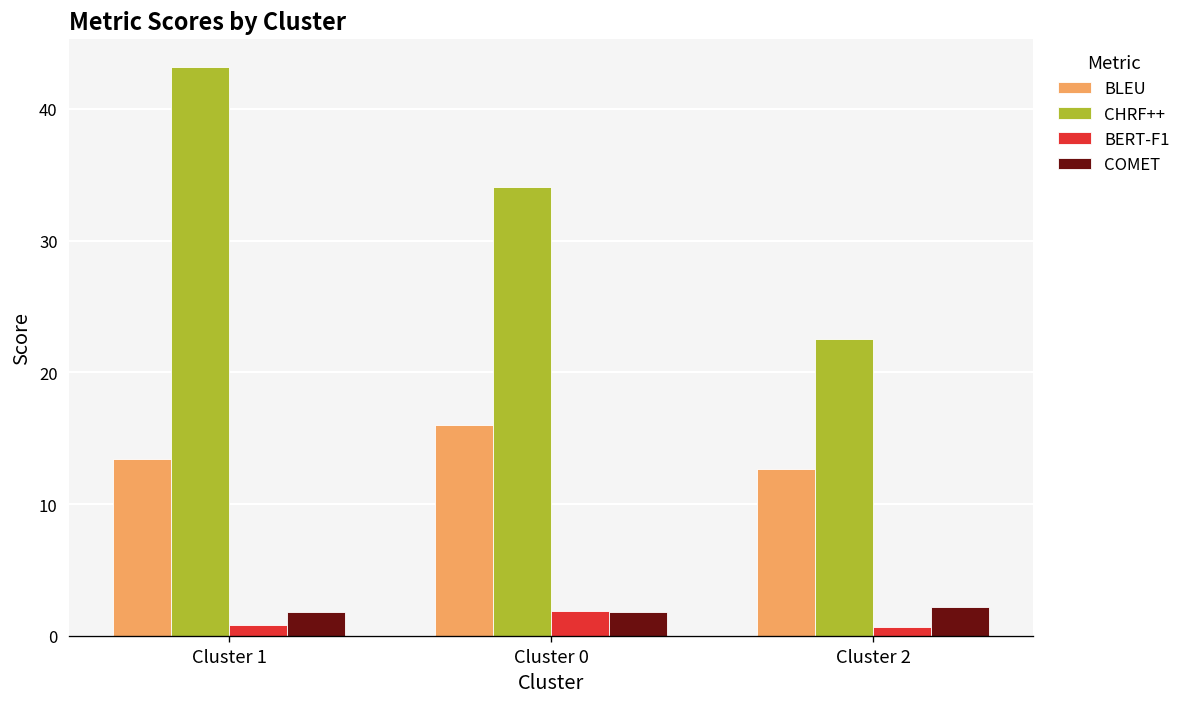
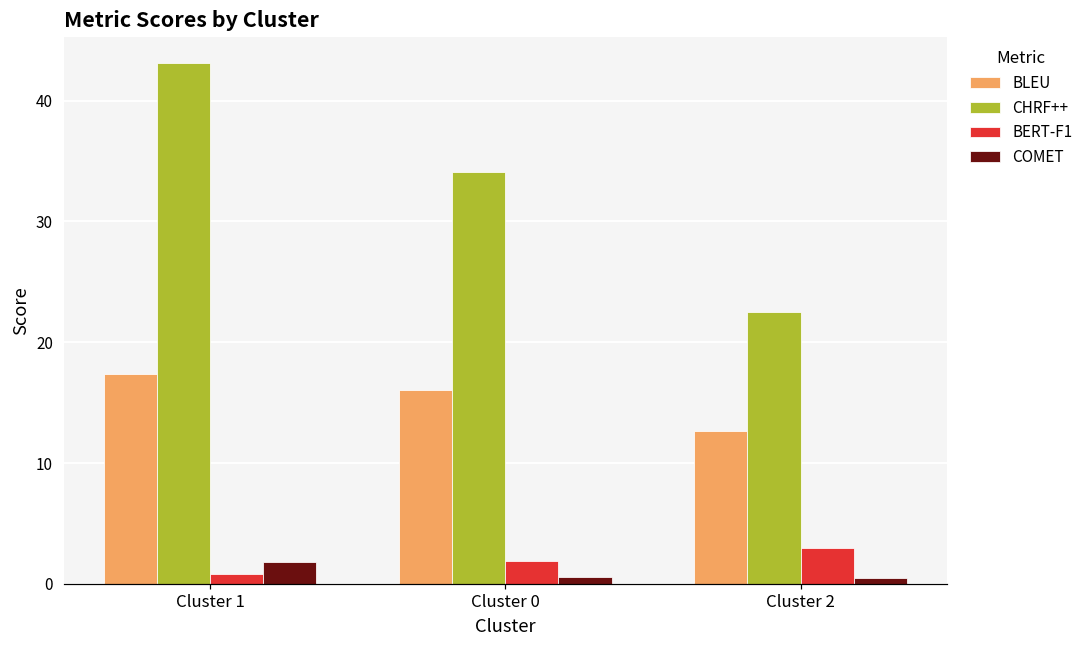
  {
    "BLEU": {
-     "Cluster 1": 13.5,
+     "Cluster 1": 17.4,
      "Cluster 0": 16.0,
      "Cluster 2": 12.6
    },
    "CHRF++": {
      "Cluster 1": 43.1,
      "Cluster 0": 34.1,
      "Cluster 2": 22.5
    },
    "BERT-F1": {
      "Cluster 1": 0.8,
      "Cluster 0": 1.9,
-     "Cluster 2": 0.7
+     "Cluster 2": 3.0
    },
    "COMET": {
      "Cluster 1": 1.8,
-     "Cluster 0": 1.8,
-     "Cluster 2": 2.2
+     "Cluster 0": 0.6,
+     "Cluster 2": 0.5
    }
  }
